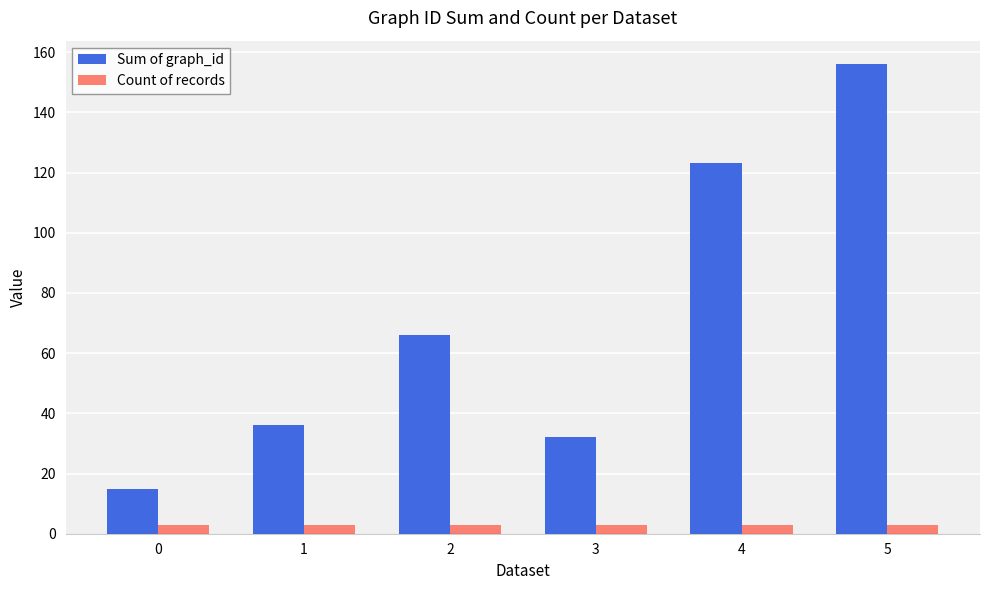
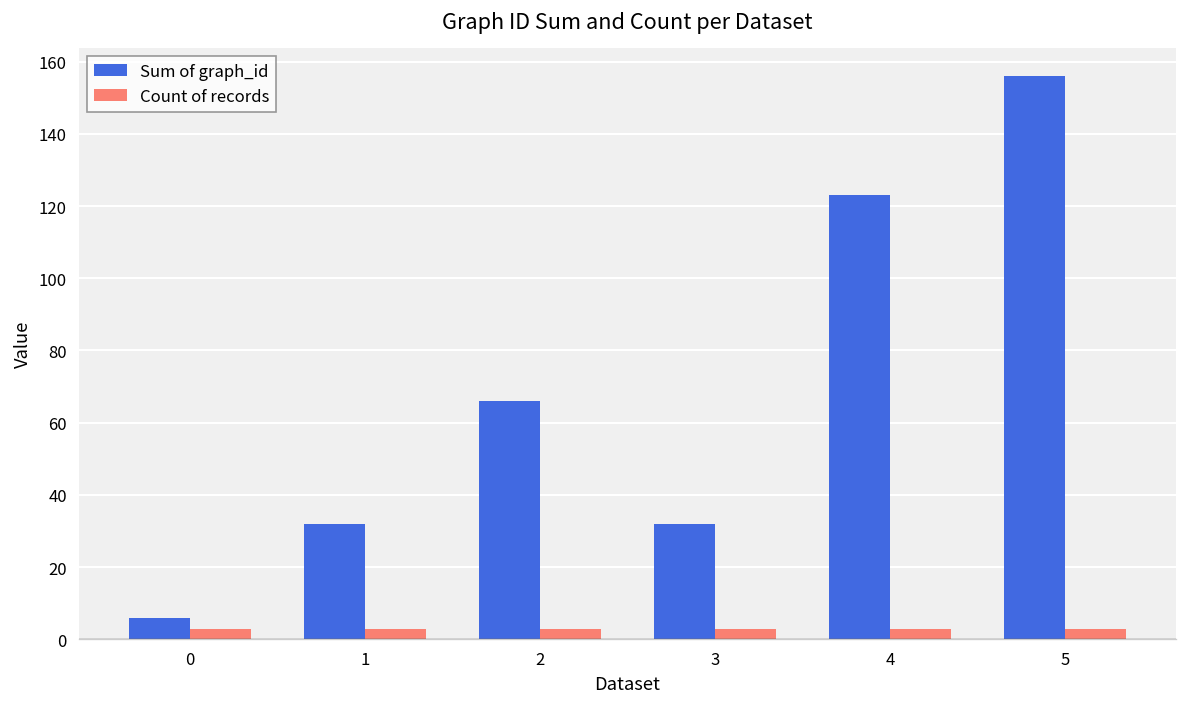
  {
    "Sum of graph_id": {
-     "0": 15,
-     "1": 36,
+     "0": 6,
+     "1": 32,
      "2": 66,
      "3": 32,
      "4": 123,
      "5": 156
    },
    "Count of records": {
      "0": 3,
      "1": 3,
      "2": 3,
      "3": 3,
      "4": 3,
      "5": 3
    }
  }
